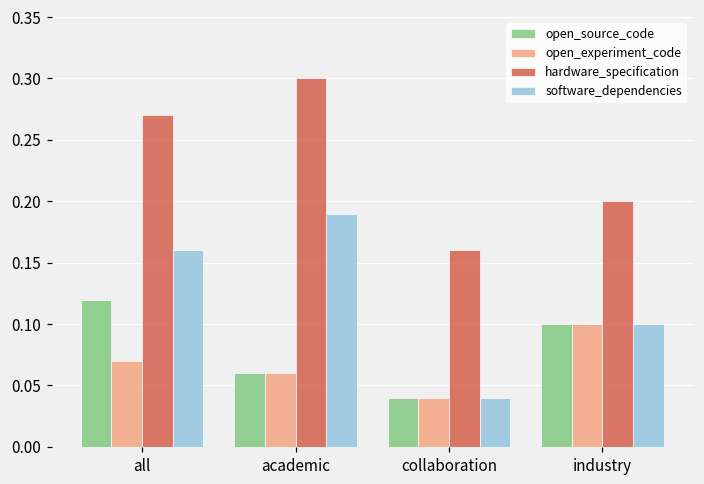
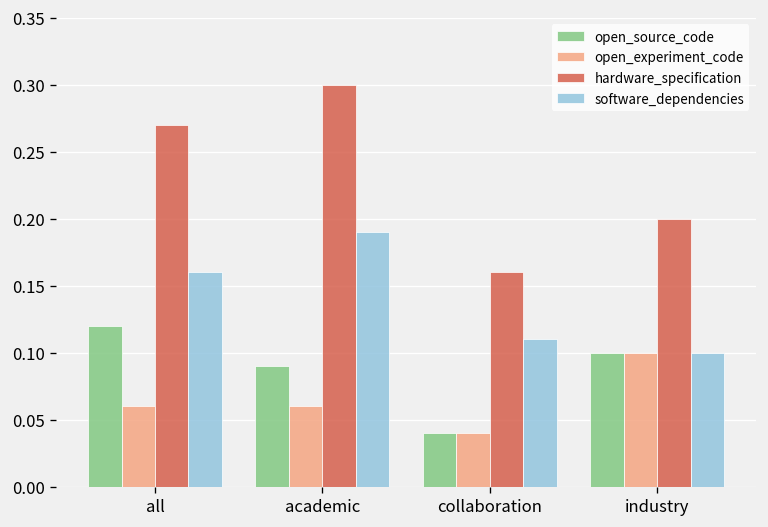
  {
    "open_source_code": {
      "all": 0.12,
-     "academic": 0.06,
+     "academic": 0.09,
      "collaboration": 0.04,
      "industry": 0.10
    },
    "open_experiment_code": {
-     "all": 0.07,
+     "all": 0.06,
      "academic": 0.06,
      "collaboration": 0.04,
      "industry": 0.10
    },
    "hardware_specification": {
      "all": 0.27,
      "academic": 0.30,
      "collaboration": 0.16,
      "industry": 0.20
    },
    "software_dependencies": {
      "all": 0.16,
      "academic": 0.19,
-     "collaboration": 0.04,
+     "collaboration": 0.11,
      "industry": 0.10
    }
  }
